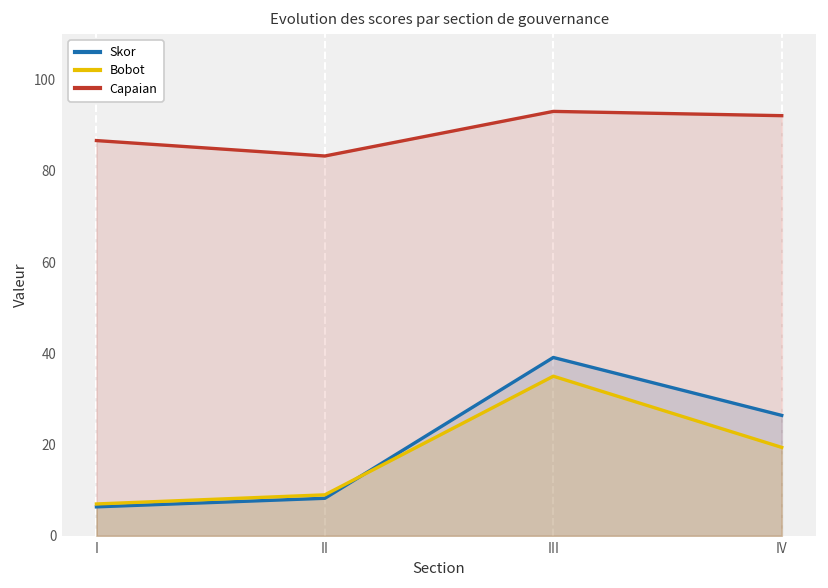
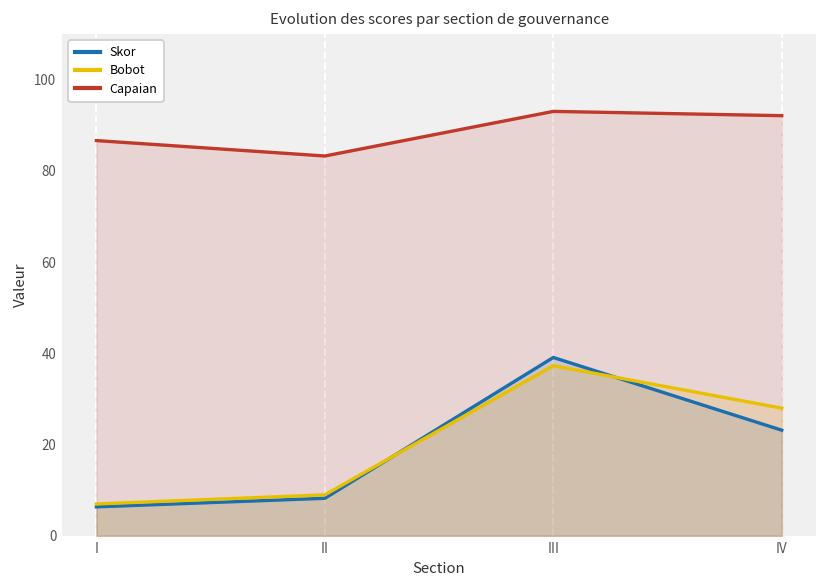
  {
    "Skor": {
      "II": 8,
      "III": 39,
-     "IV": 26
+     "IV": 23
    },
    "Bobot": {
      "II": 9,
-     "III": 35,
-     "IV": 19
+     "III": 37,
+     "IV": 28
    },
    "Capaian": {
      "I": 87,
      "II": 83,
      "III": 93,
      "IV": 92
    }
  }
